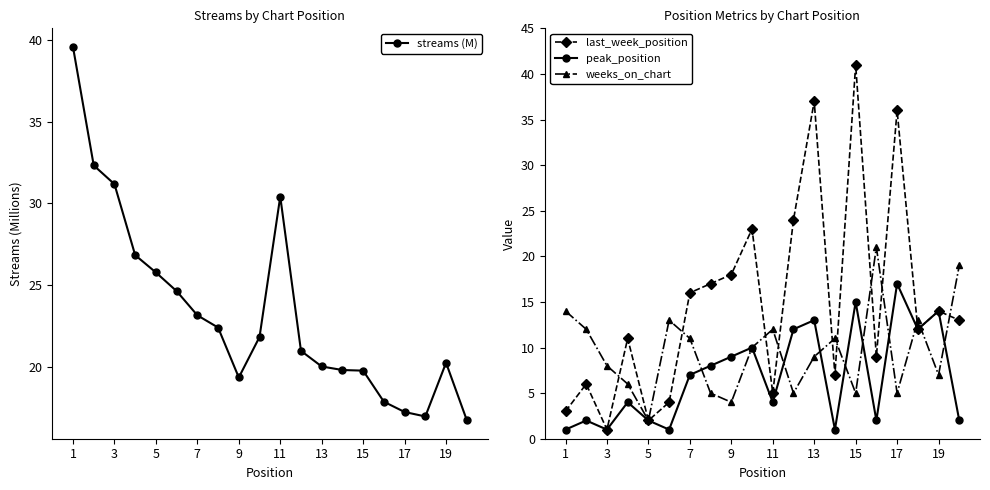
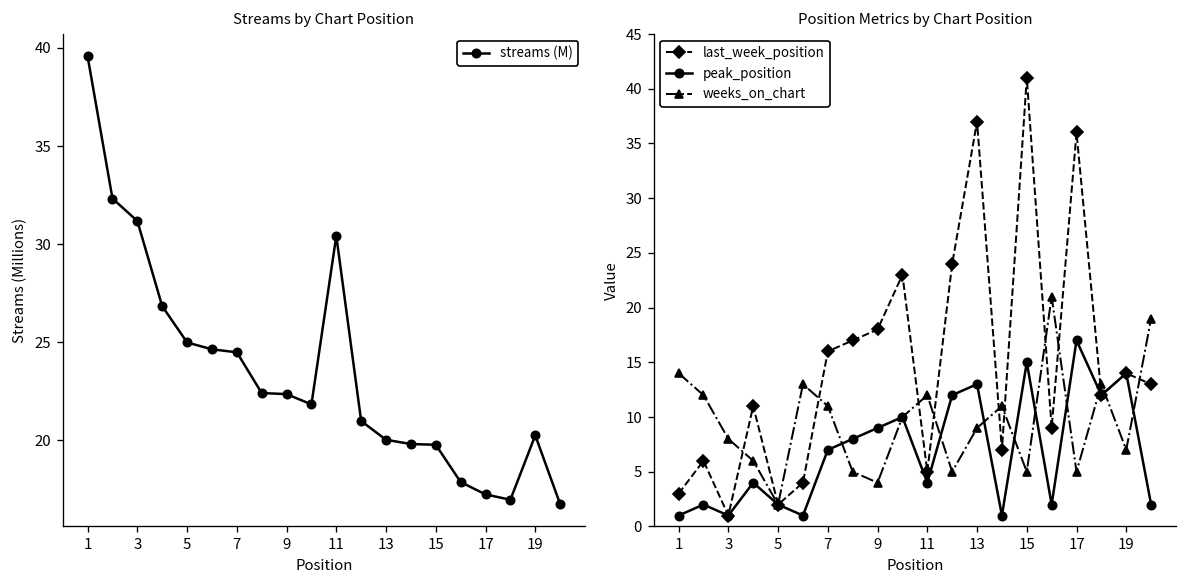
  {
    "Streams by Chart Position": {
      "1": 39.6,
      "3": 31.2,
-     "5": 25.8,
-     "7": 23.2,
-     "9": 19.4,
+     "5": 25.0,
+     "7": 24.5,
+     "9": 22.4,
      "11": 30.4,
      "13": 20.0,
      "15": 19.8,
      "17": 17.3,
      "19": 20.3
    }
  }
